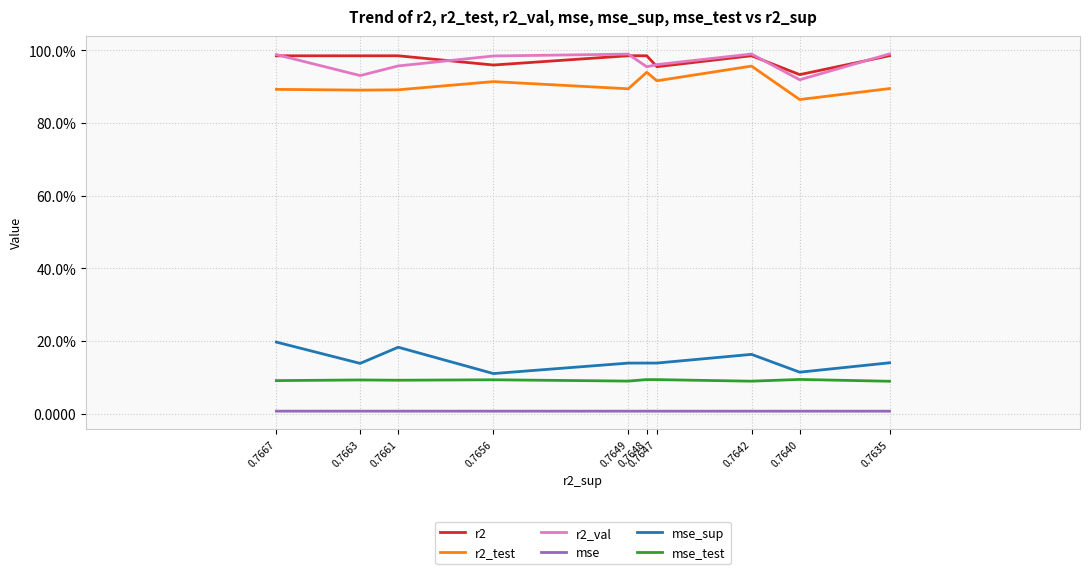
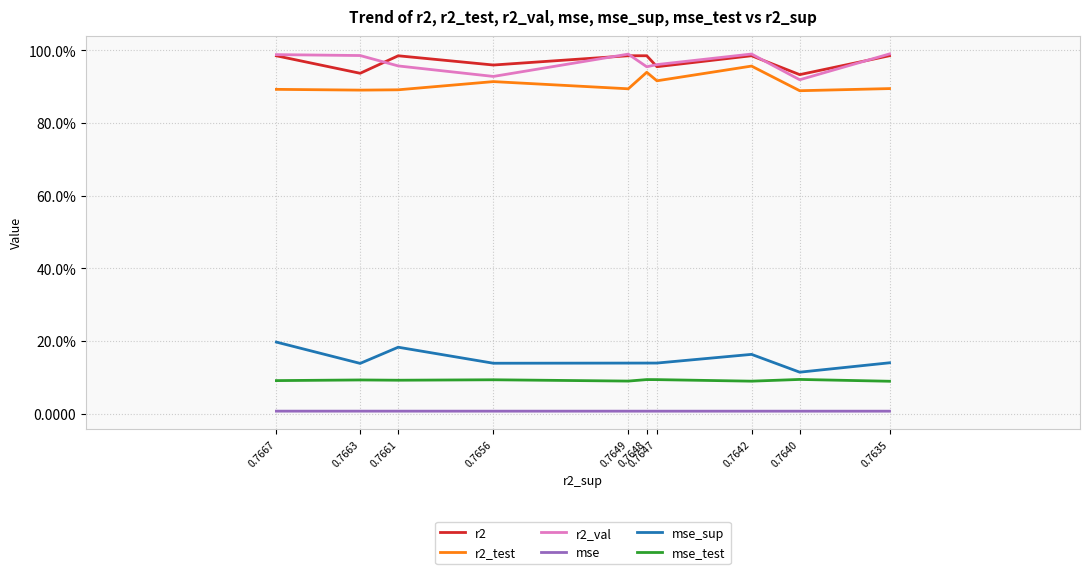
  {
    "r2": {
-     "0.7663": "99%",
+     "0.7663": "94%",
      "0.7661": "99%",
      "0.7656": "96%",
      "0.7648": "99%",
      "0.7640": "93%"
    },
    "r2_test": {
      "0.7667": "89%",
      "0.7663": "89%",
      "0.7661": "89%",
      "0.7656": "91%",
      "0.7649": "89%",
      "0.7648": "94%",
      "0.7647": "92%",
      "0.7642": "96%",
-     "0.7640": "86%",
+     "0.7640": "89%",
      "0.7635": "89%"
    },
    "r2_val": {
-     "0.7663": "93%",
+     "0.7663": "99%",
      "0.7661": "96%",
-     "0.7656": "98%",
+     "0.7656": "93%",
      "0.7648": "95%",
      "0.7640": "92%"
    },
    "mse": {
      "0.7667": "1%",
      "0.7663": "1%",
      "0.7661": "1%",
      "0.7656": "1%",
      "0.7649": "1%",
      "0.7648": "1%",
      "0.7647": "1%",
      "0.7642": "1%",
      "0.7640": "1%",
      "0.7635": "1%"
    },
    "mse_sup": {
      "0.7667": "20%",
      "0.7663": "14%",
      "0.7661": "18%",
-     "0.7656": "11%",
+     "0.7656": "14%",
      "0.7649": "14%",
      "0.7648": "14%",
      "0.7647": "14%",
      "0.7642": "16%",
      "0.7640": "11%",
      "0.7635": "14%"
    },
    "mse_test": {
      "0.7667": "9%",
      "0.7663": "9%",
      "0.7661": "9%",
      "0.7656": "9%",
      "0.7649": "9%",
      "0.7648": "9%",
      "0.7647": "9%",
      "0.7642": "9%",
      "0.7640": "9%",
      "0.7635": "9%"
    }
  }
